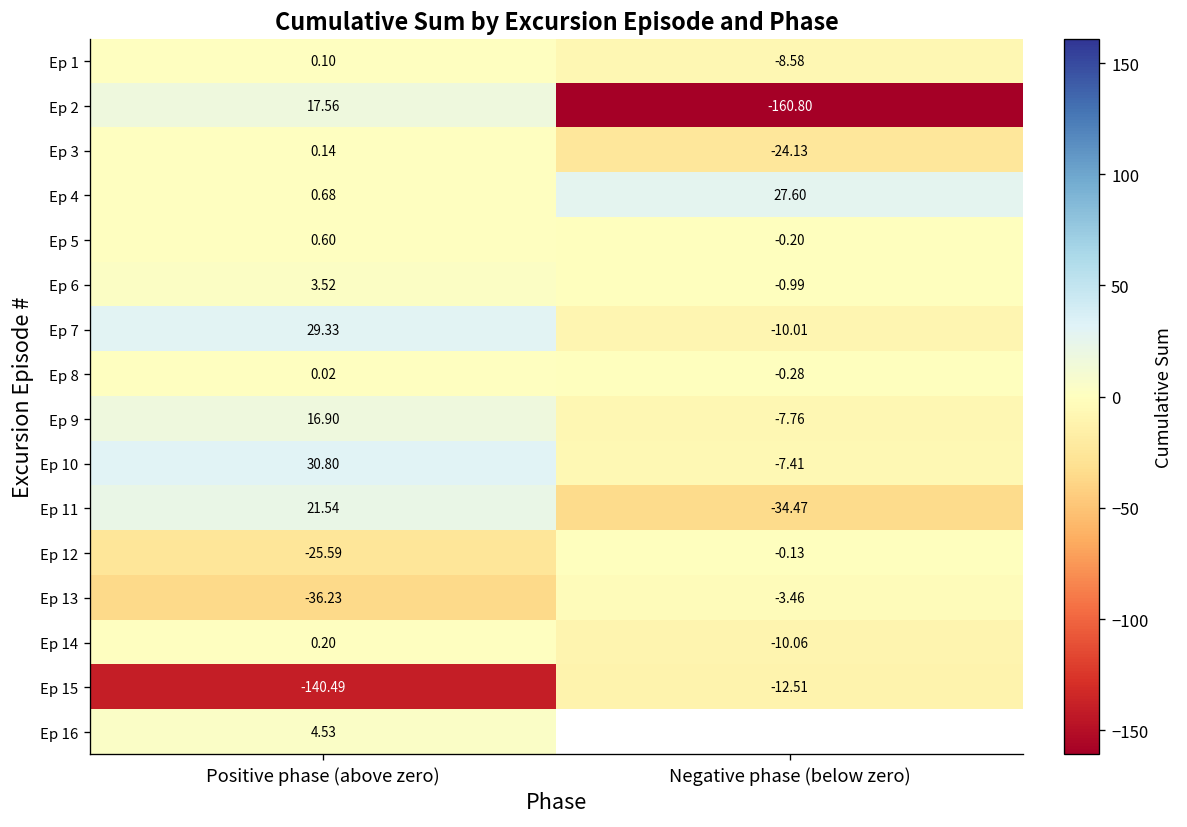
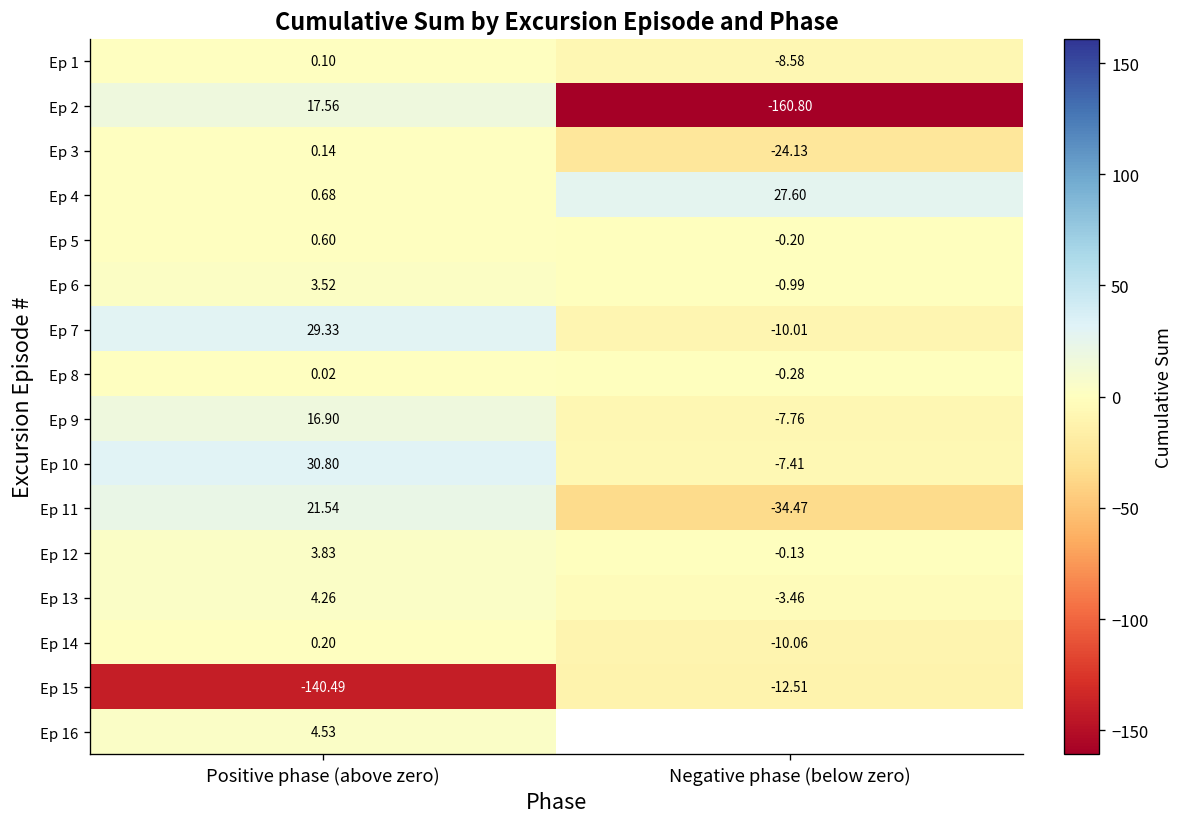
  {
    "Ep 1": {
      "Positive phase (above zero)": 0.10,
      "Negative phase (below zero)": -8.58
    },
    "Ep 2": {
      "Positive phase (above zero)": 17.56,
      "Negative phase (below zero)": -160.80
    },
    "Ep 3": {
      "Positive phase (above zero)": 0.14,
      "Negative phase (below zero)": -24.13
    },
    "Ep 4": {
      "Positive phase (above zero)": 0.68,
      "Negative phase (below zero)": 27.60
    },
    "Ep 5": {
      "Positive phase (above zero)": 0.60,
      "Negative phase (below zero)": -0.20
    },
    "Ep 6": {
      "Positive phase (above zero)": 3.52,
      "Negative phase (below zero)": -0.99
    },
    "Ep 7": {
      "Positive phase (above zero)": 29.33,
      "Negative phase (below zero)": -10.01
    },
    "Ep 8": {
      "Positive phase (above zero)": 0.02,
      "Negative phase (below zero)": -0.28
    },
    "Ep 9": {
      "Positive phase (above zero)": 16.90,
      "Negative phase (below zero)": -7.76
    },
    "Ep 10": {
      "Positive phase (above zero)": 30.80,
      "Negative phase (below zero)": -7.41
    },
    "Ep 11": {
      "Positive phase (above zero)": 21.54,
      "Negative phase (below zero)": -34.47
    },
    "Ep 12": {
-     "Positive phase (above zero)": -25.59,
+     "Positive phase (above zero)": 3.83,
      "Negative phase (below zero)": -0.13
    },
    "Ep 13": {
-     "Positive phase (above zero)": -36.23,
+     "Positive phase (above zero)": 4.26,
      "Negative phase (below zero)": -3.46
    },
    "Ep 14": {
      "Positive phase (above zero)": 0.20,
      "Negative phase (below zero)": -10.06
    },
    "Ep 15": {
      "Positive phase (above zero)": -140.49,
      "Negative phase (below zero)": -12.51
    },
    "Ep 16": {
      "Positive phase (above zero)": 4.53
    }
  }
